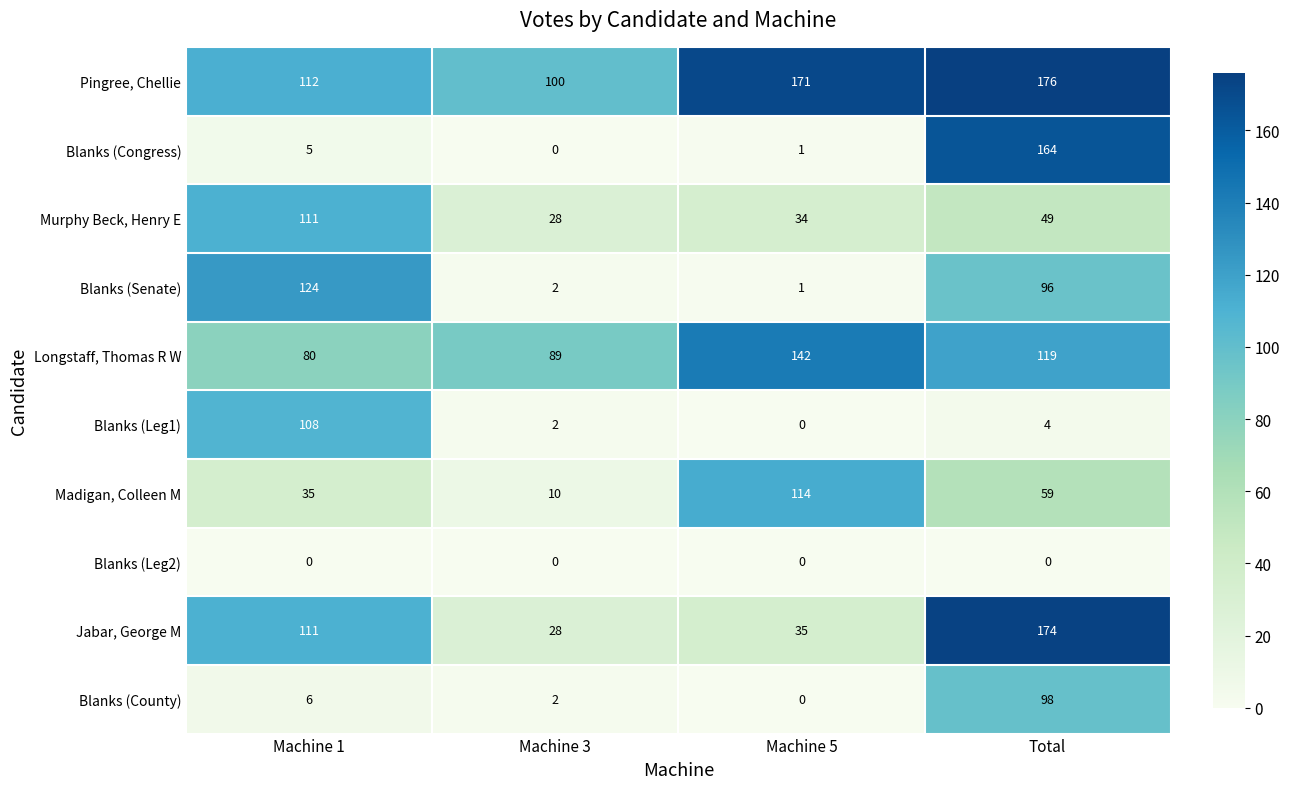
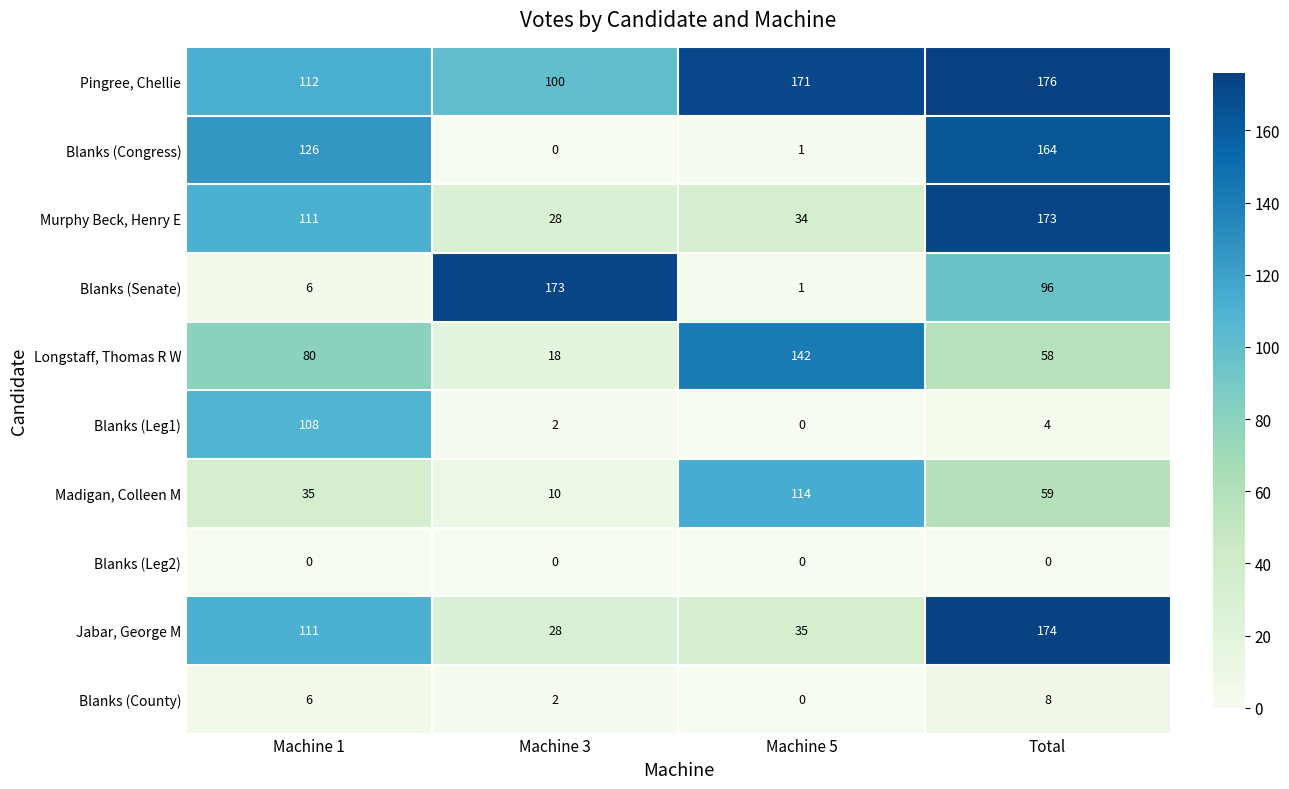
  {
    "Pingree, Chellie": {
      "Machine 1": 112,
      "Machine 3": 100,
      "Machine 5": 171,
      "Total": 176
    },
    "Blanks (Congress)": {
-     "Machine 1": 5,
+     "Machine 1": 126,
      "Machine 3": 0,
      "Machine 5": 1,
      "Total": 164
    },
    "Murphy Beck, Henry E": {
      "Machine 1": 111,
      "Machine 3": 28,
      "Machine 5": 34,
-     "Total": 49
+     "Total": 173
    },
    "Blanks (Senate)": {
-     "Machine 1": 124,
-     "Machine 3": 2,
+     "Machine 1": 6,
+     "Machine 3": 173,
      "Machine 5": 1,
      "Total": 96
    },
    "Longstaff, Thomas R W": {
      "Machine 1": 80,
-     "Machine 3": 89,
+     "Machine 3": 18,
      "Machine 5": 142,
-     "Total": 119
+     "Total": 58
    },
    "Blanks (Leg1)": {
      "Machine 1": 108,
      "Machine 3": 2,
      "Machine 5": 0,
      "Total": 4
    },
    "Madigan, Colleen M": {
      "Machine 1": 35,
      "Machine 3": 10,
      "Machine 5": 114,
      "Total": 59
    },
    "Blanks (Leg2)": {
      "Machine 1": 0,
      "Machine 3": 0,
      "Machine 5": 0,
      "Total": 0
    },
    "Jabar, George M": {
      "Machine 1": 111,
      "Machine 3": 28,
      "Machine 5": 35,
      "Total": 174
    },
    "Blanks (County)": {
      "Machine 1": 6,
      "Machine 3": 2,
      "Machine 5": 0,
-     "Total": 98
+     "Total": 8
    }
  }
